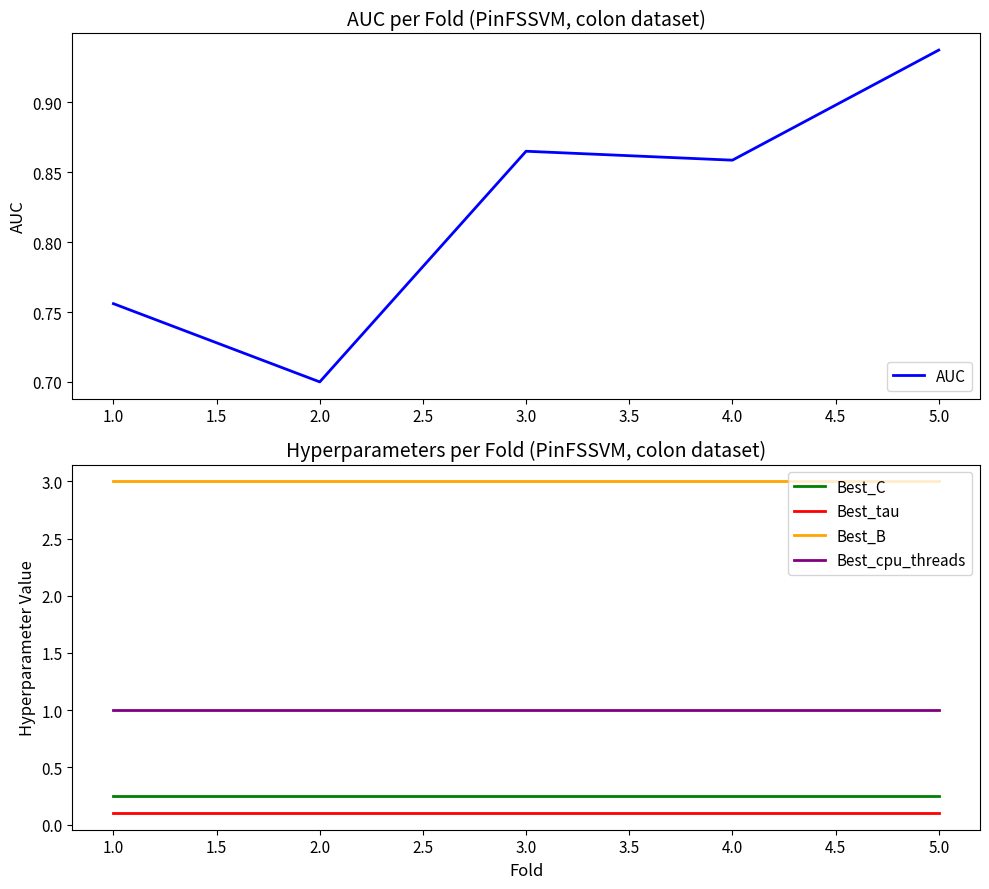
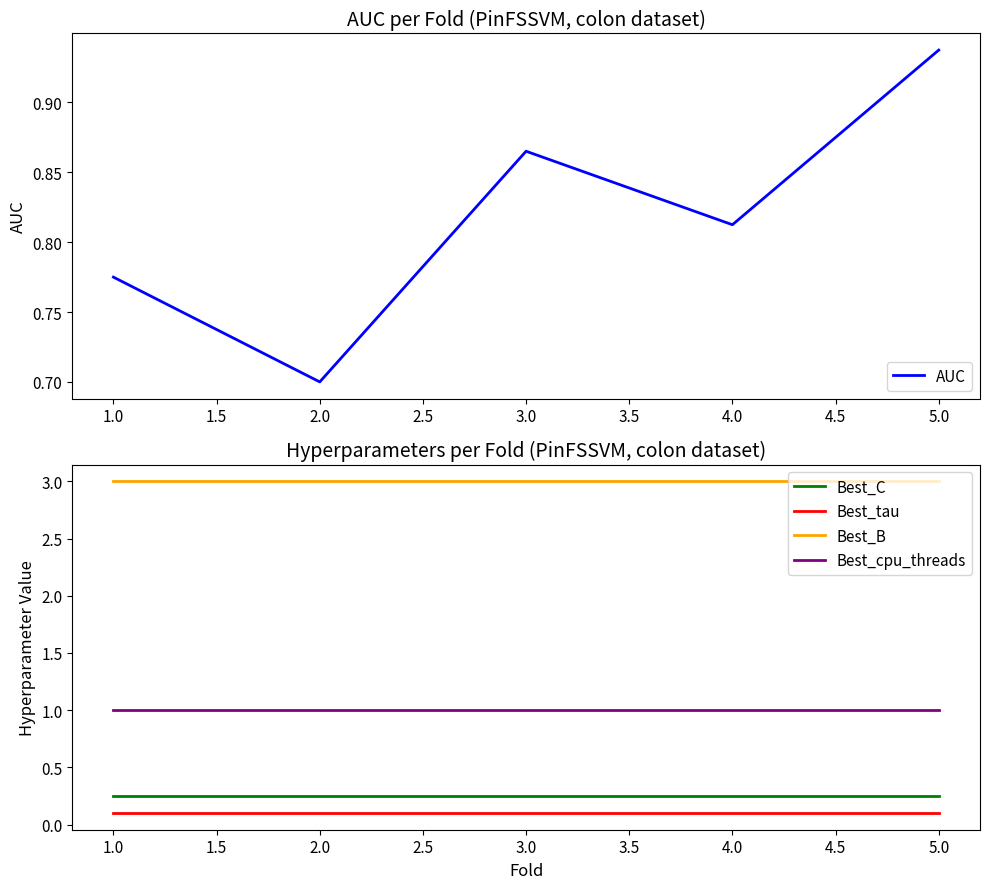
  {
    "AUC per Fold (PinFSSVM, colon dataset)": {
-     "1.0": 0.756,
+     "1.0": 0.775,
      "2.0": 0.700,
      "3.0": 0.865,
-     "4.0": 0.859,
+     "4.0": 0.813,
      "5.0": 0.938
    },
    "Hyperparameters per Fold (PinFSSVM, colon dataset)": {
      "Best_C": {
        "1.0": 0.25,
        "2.0": 0.25,
        "3.0": 0.25,
        "4.0": 0.25,
        "5.0": 0.25
      },
      "Best_tau": {
        "1.0": 0.10,
        "2.0": 0.10,
        "3.0": 0.10,
        "4.0": 0.10,
        "5.0": 0.10
      },
      "Best_B": {
        "1.0": 3.00,
        "2.0": 3.00,
        "3.0": 3.00,
        "4.0": 3.00
      },
      "Best_cpu_threads": {
        "1.0": 1.00,
        "2.0": 1.00,
        "3.0": 1.00,
        "4.0": 1.00,
        "5.0": 1.00
      }
    }
  }
